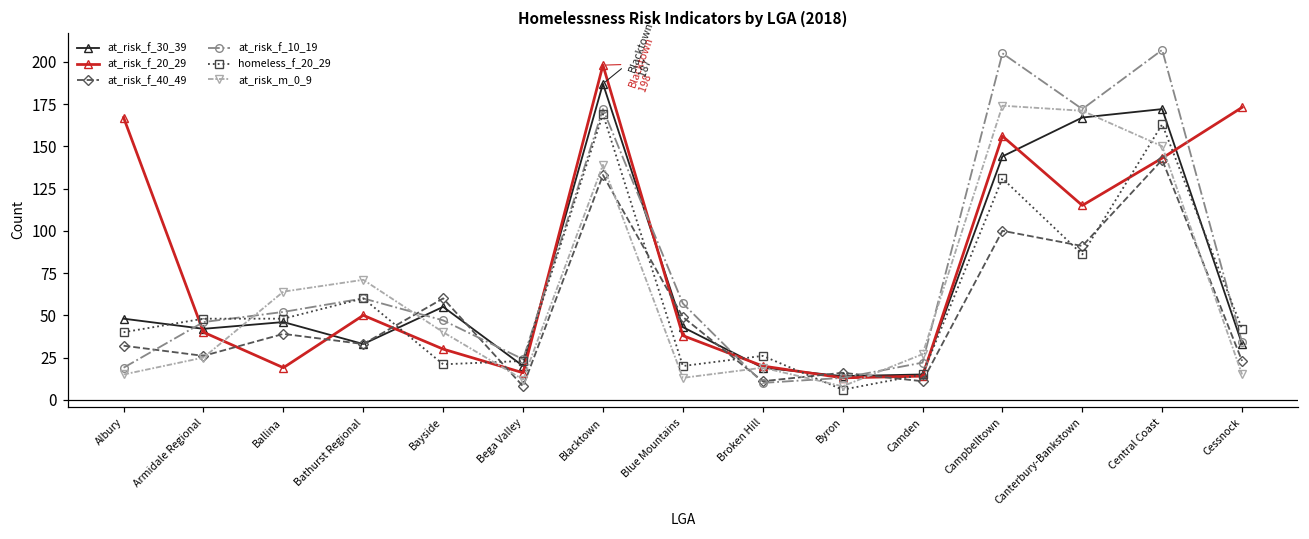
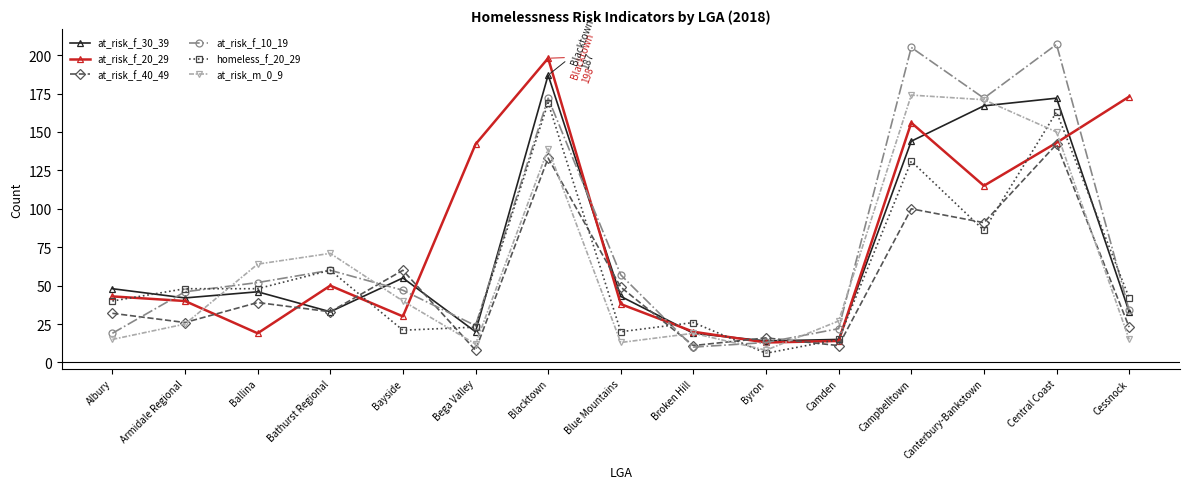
  {
    "at_risk_f_20_29": {
-     "Albury": 167,
+     "Albury": 43,
      "Armidale Regional": 40,
      "Ballina": 19,
      "Bathurst Regional": 50,
      "Bayside": 30,
-     "Bega Valley": 16,
+     "Bega Valley": 142,
      "Blue Mountains": 38,
      "Campbelltown": 156,
      "Canterbury-Bankstown": 115,
      "Cessnock": 173
    }
  }
